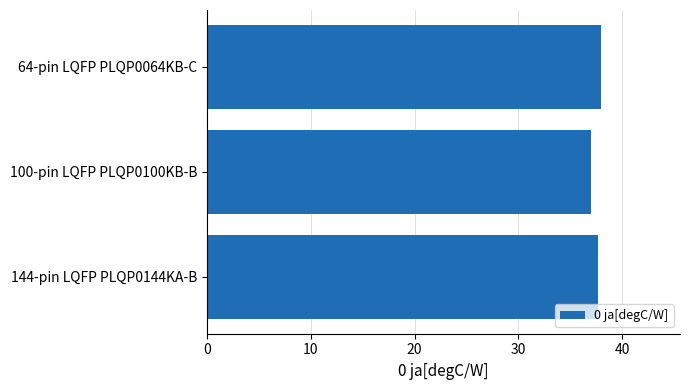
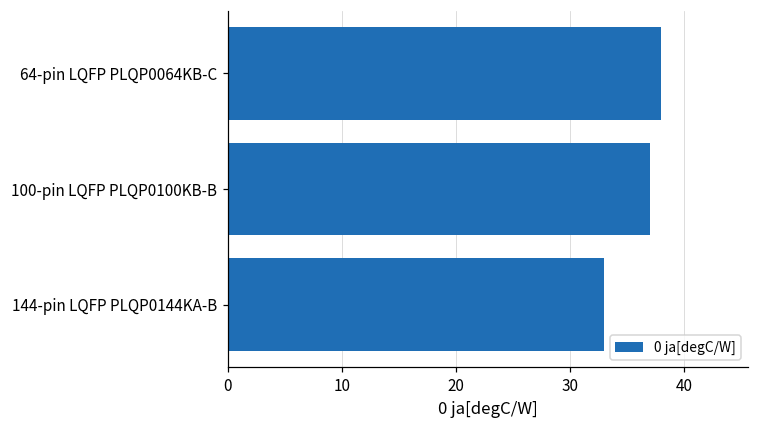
  {
    "64-pin LQFP PLQP0064KB-C": 38.0,
    "100-pin LQFP PLQP0100KB-B": 37.0,
-   "144-pin LQFP PLQP0144KA-B": 37.7
+   "144-pin LQFP PLQP0144KA-B": 33.0
  }
